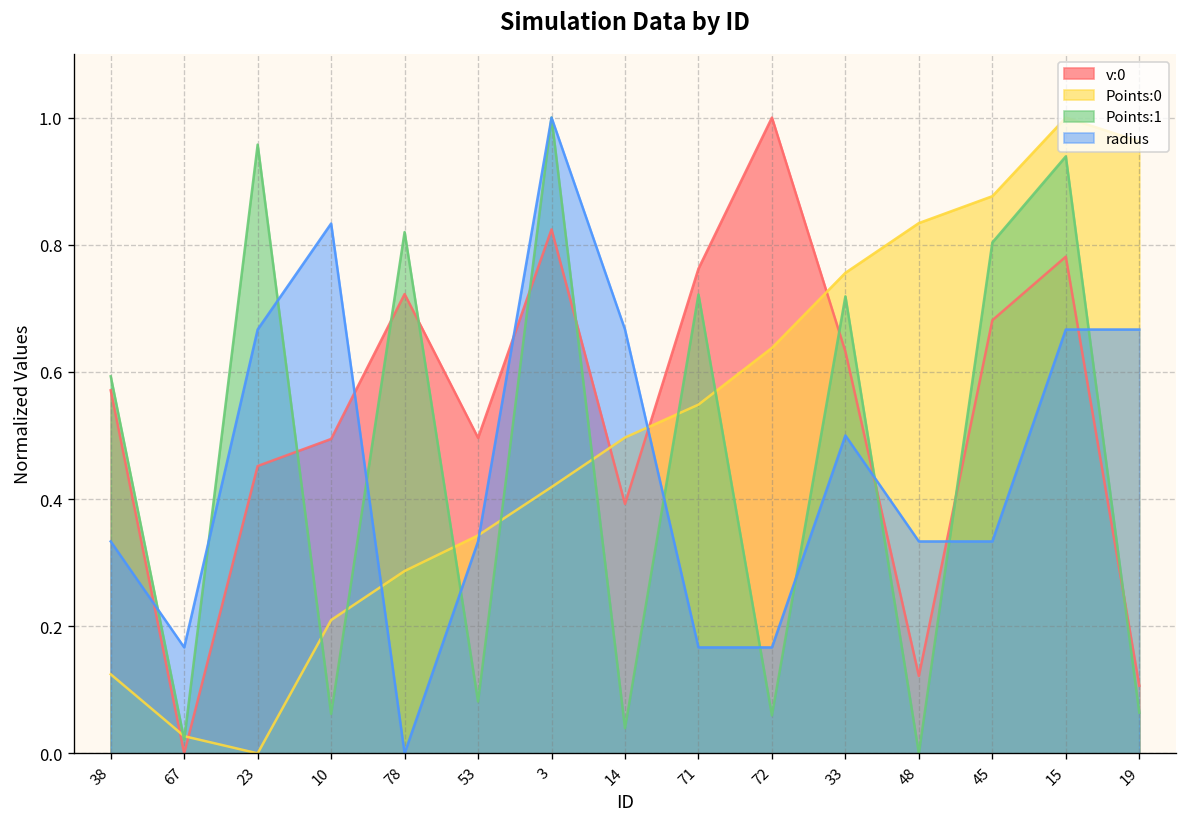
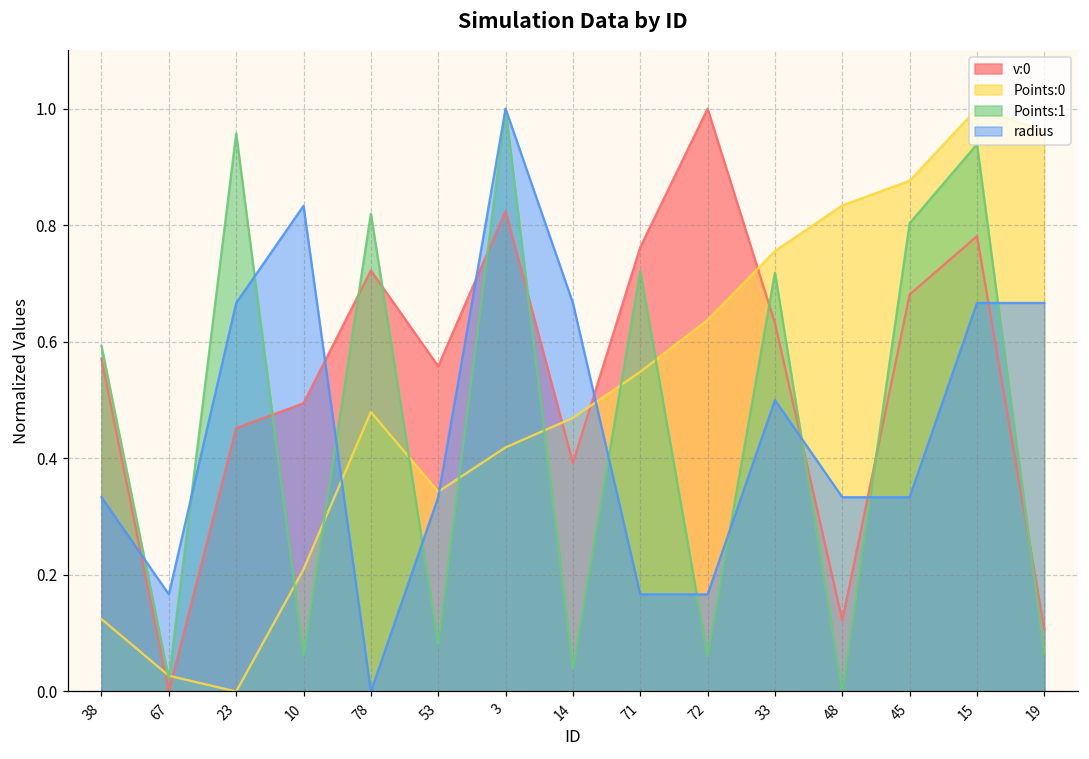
  {
    "v:0": {
      "38": 0.57,
      "67": 0.00,
      "23": 0.45,
      "10": 0.49,
      "78": 0.72,
-     "53": 0.50,
+     "53": 0.56,
      "3": 0.82,
      "14": 0.39,
      "71": 0.76,
      "72": 1.00,
      "33": 0.63,
      "48": 0.12,
      "45": 0.68,
      "15": 0.78,
      "19": 0.11
    },
    "Points:0": {
      "38": 0.12,
      "67": 0.03,
      "23": 0.00,
      "10": 0.21,
-     "78": 0.29,
+     "78": 0.48,
      "53": 0.34,
      "3": 0.42,
-     "14": 0.50,
+     "14": 0.47,
      "71": 0.55,
      "72": 0.64,
      "33": 0.76,
      "48": 0.83,
      "45": 0.88
    },
    "Points:1": {
      "38": 0.59,
      "67": 0.02,
      "23": 0.96,
      "10": 0.06,
      "78": 0.82,
      "53": 0.08,
      "14": 0.04,
      "71": 0.72,
      "72": 0.06,
      "33": 0.72,
      "48": 0.00,
      "45": 0.80,
      "19": 0.06
    },
    "radius": {
      "38": 0.33,
      "67": 0.17,
      "23": 0.67,
      "10": 0.83,
      "78": 0.00,
      "53": 0.33,
      "14": 0.67,
      "71": 0.17,
      "72": 0.17,
      "33": 0.50,
      "48": 0.33,
      "45": 0.33,
      "15": 0.67,
      "19": 0.67
    }
  }
